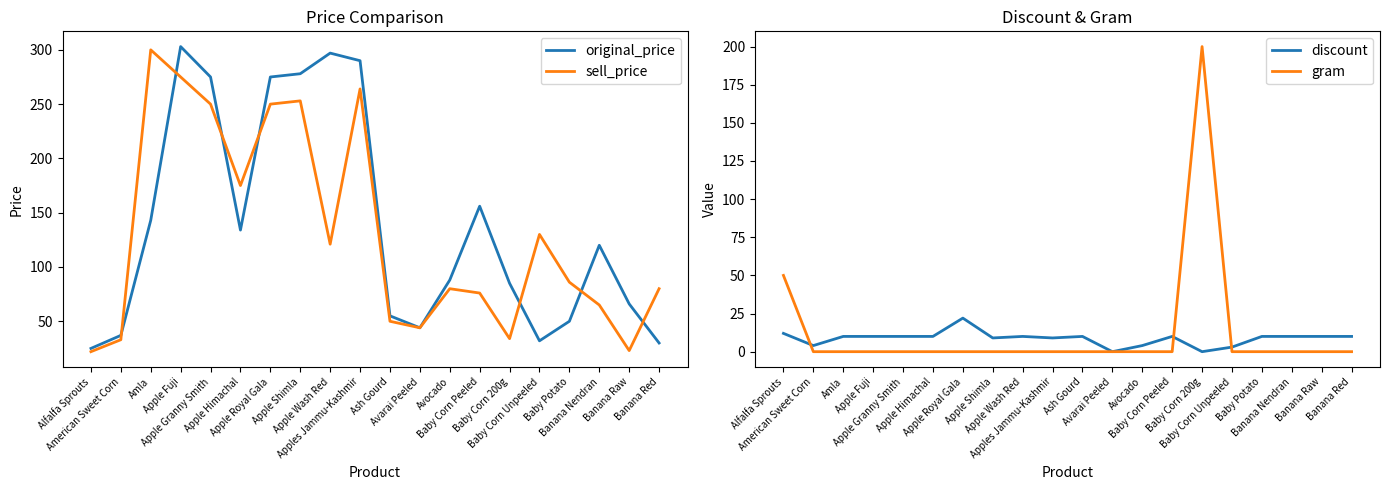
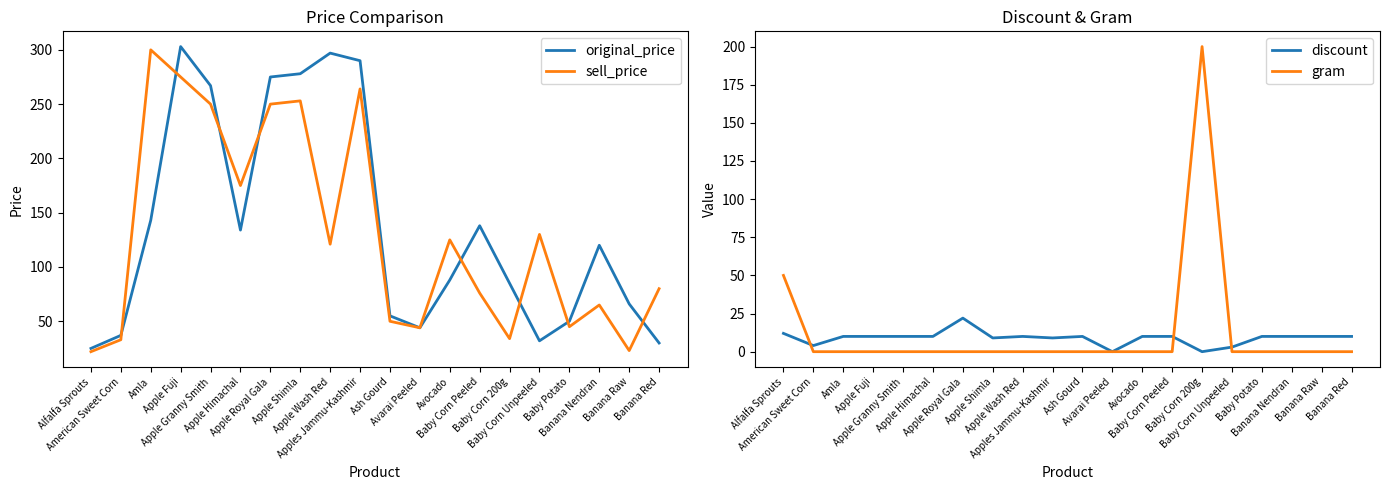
  {
    "Price Comparison": {
      "original_price": {
        "Alfalfa Sprouts": 25,
        "American Sweet Corn": 37,
        "Amla": 143,
        "Apple Fuji": 303,
-       "Apple Granny Smith": 275,
+       "Apple Granny Smith": 267,
        "Apple Himachal": 134,
        "Apple Royal Gala": 275,
        "Apple Shimla": 278,
        "Apple Wash Red": 297,
        "Apples Jammu-Kashmir": 290,
        "Ash Gourd": 55,
        "Avocado": 88,
-       "Baby Corn Peeled": 156,
+       "Baby Corn Peeled": 138,
        "Baby Corn 200g": 85,
        "Baby Corn Unpeeled": 32,
        "Baby Potato": 50,
        "Banana Nendran": 120,
        "Banana Raw": 66,
        "Banana Red": 30
      },
      "sell_price": {
        "Alfalfa Sprouts": 22,
        "American Sweet Corn": 33,
        "Amla": 300,
        "Apple Fuji": 275,
        "Apple Granny Smith": 250,
        "Apple Himachal": 175,
        "Apple Royal Gala": 250,
        "Apple Shimla": 253,
        "Apple Wash Red": 121,
        "Apples Jammu-Kashmir": 264,
        "Ash Gourd": 50,
-       "Avocado": 80,
+       "Avocado": 125,
        "Baby Corn Peeled": 76,
        "Baby Corn 200g": 34,
        "Baby Corn Unpeeled": 130,
-       "Baby Potato": 86,
+       "Baby Potato": 45,
        "Banana Nendran": 65,
        "Banana Raw": 23,
        "Banana Red": 80
      }
    },
    "Discount & Gram": {
      "discount": {
        "Alfalfa Sprouts": 12,
        "American Sweet Corn": 4,
        "Amla": 10,
        "Apple Fuji": 10,
        "Apple Granny Smith": 10,
        "Apple Himachal": 10,
        "Apple Royal Gala": 22,
        "Apple Shimla": 9,
        "Apple Wash Red": 10,
        "Apples Jammu-Kashmir": 9,
        "Ash Gourd": 10,
-       "Avocado": 4,
+       "Avocado": 10,
        "Baby Corn Peeled": 10,
        "Baby Corn 200g": 0,
        "Baby Corn Unpeeled": 3,
        "Baby Potato": 10,
        "Banana Nendran": 10,
        "Banana Raw": 10,
        "Banana Red": 10
      },
      "gram": {
        "Alfalfa Sprouts": 50,
        "American Sweet Corn": 0,
        "Amla": 0,
        "Apple Fuji": 0,
        "Apple Granny Smith": 0,
        "Apple Himachal": 0,
        "Apple Royal Gala": 0,
        "Apple Shimla": 0,
        "Apple Wash Red": 0,
        "Apples Jammu-Kashmir": 0,
        "Ash Gourd": 0,
        "Avocado": 0,
        "Baby Corn Peeled": 0,
        "Baby Corn 200g": 200,
        "Baby Corn Unpeeled": 0,
        "Baby Potato": 0,
        "Banana Nendran": 0,
        "Banana Raw": 0,
        "Banana Red": 0
      }
    }
  }
